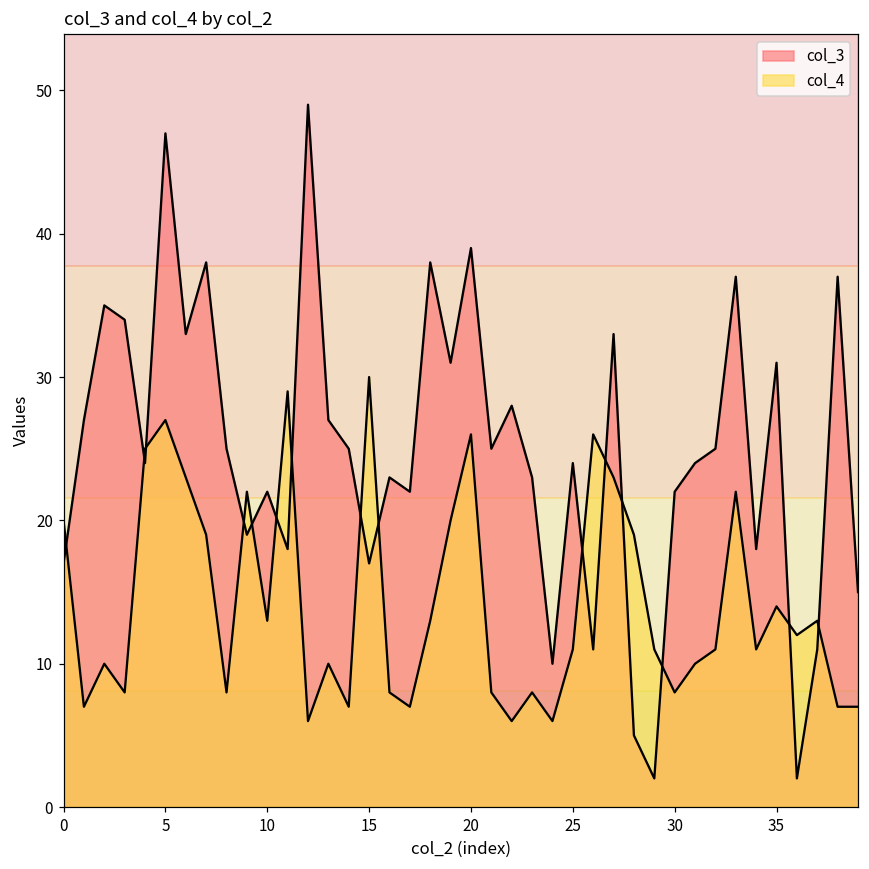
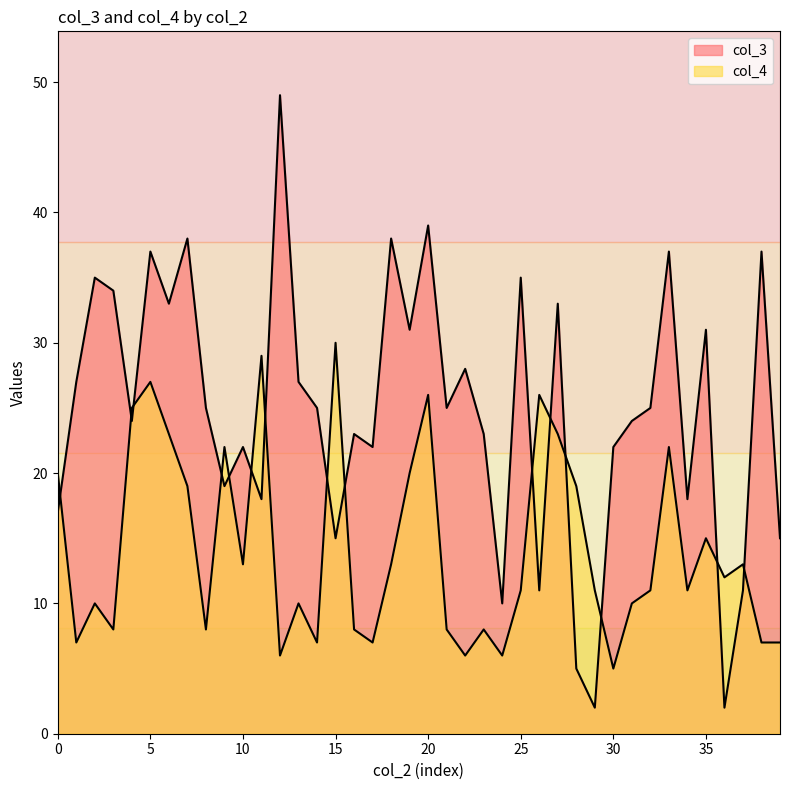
  {
    "col_3": {
      "0": 17,
-     "5": 47,
+     "5": 37,
      "10": 22,
-     "15": 17,
+     "15": 15,
      "20": 39,
-     "25": 24,
+     "25": 35,
      "30": 22,
      "35": 31
    },
    "col_4": {
      "0": 20,
      "5": 27,
      "10": 13,
      "15": 30,
      "20": 26,
      "25": 11,
-     "30": 8,
-     "35": 14
+     "30": 5,
+     "35": 15
    }
  }
